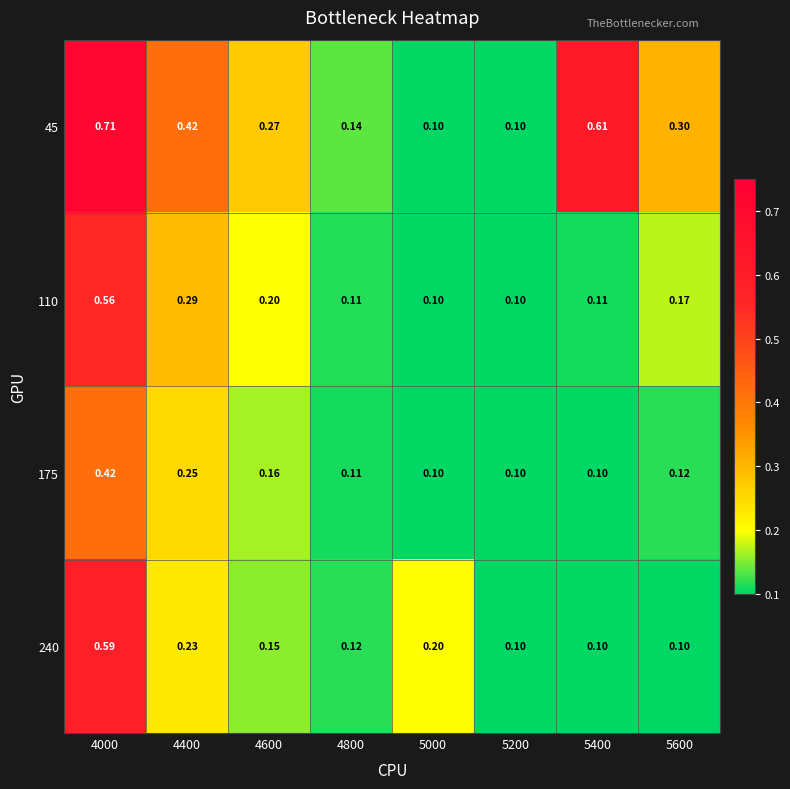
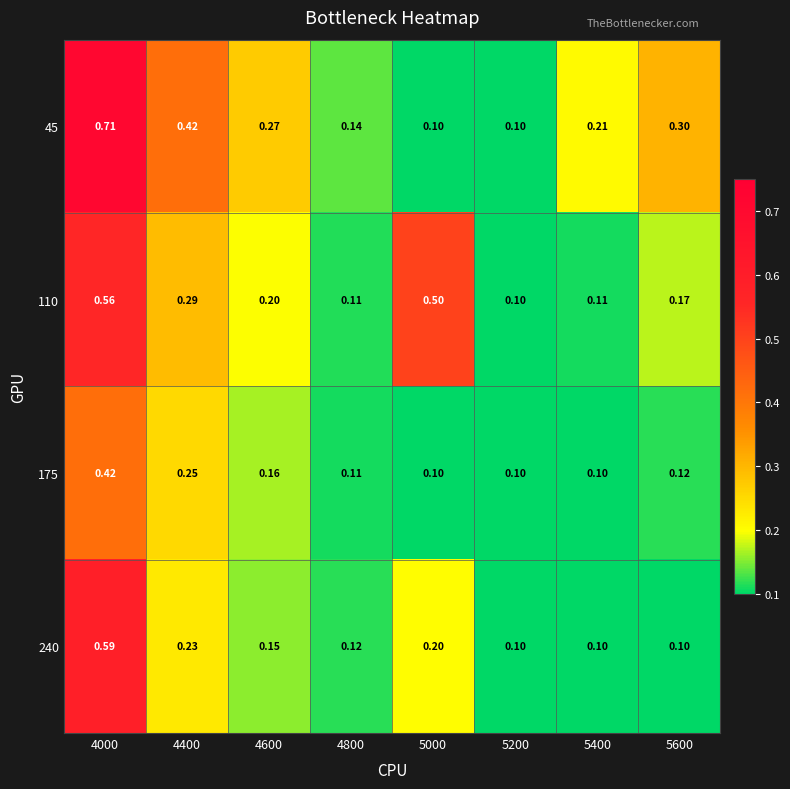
  {
    "45": {
      "4000": 0.71,
      "4400": 0.42,
      "4600": 0.27,
      "4800": 0.14,
      "5000": 0.10,
      "5200": 0.10,
-     "5400": 0.61,
+     "5400": 0.21,
      "5600": 0.30
    },
    "110": {
      "4000": 0.56,
      "4400": 0.29,
      "4600": 0.20,
      "4800": 0.11,
-     "5000": 0.10,
+     "5000": 0.50,
      "5200": 0.10,
      "5400": 0.11,
      "5600": 0.17
    },
    "175": {
      "4000": 0.42,
      "4400": 0.25,
      "4600": 0.16,
      "4800": 0.11,
      "5000": 0.10,
      "5200": 0.10,
      "5400": 0.10,
      "5600": 0.12
    },
    "240": {
      "4000": 0.59,
      "4400": 0.23,
      "4600": 0.15,
      "4800": 0.12,
      "5000": 0.20,
      "5200": 0.10,
      "5400": 0.10,
      "5600": 0.10
    }
  }
